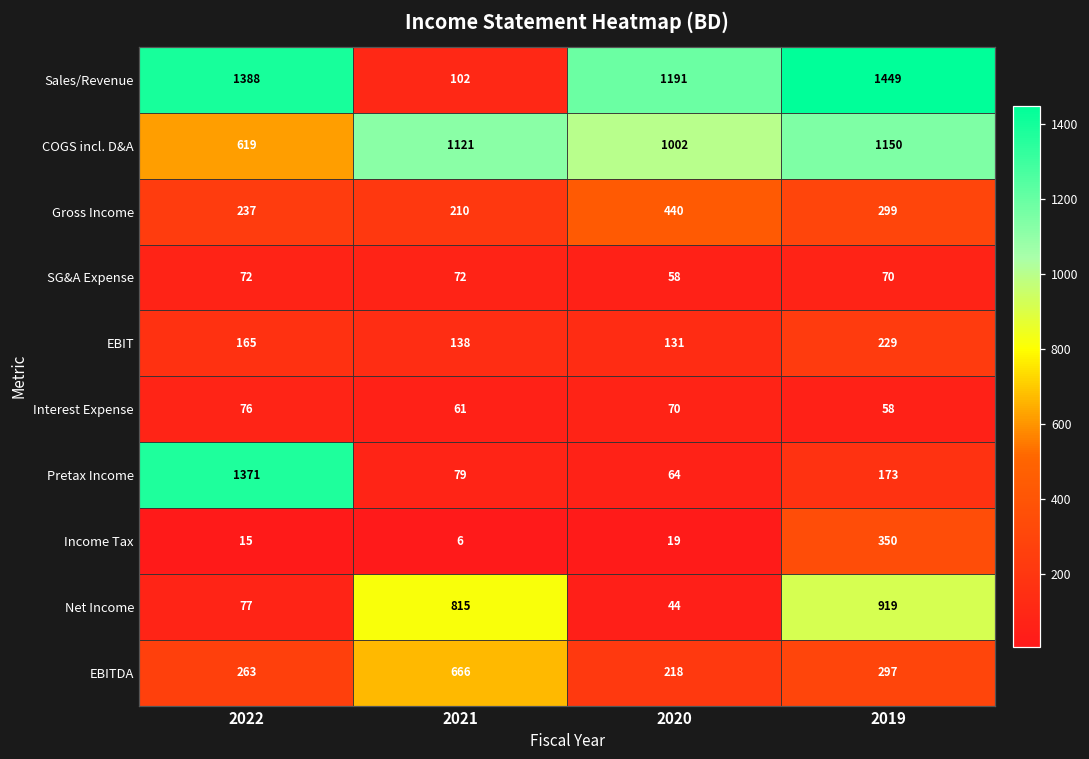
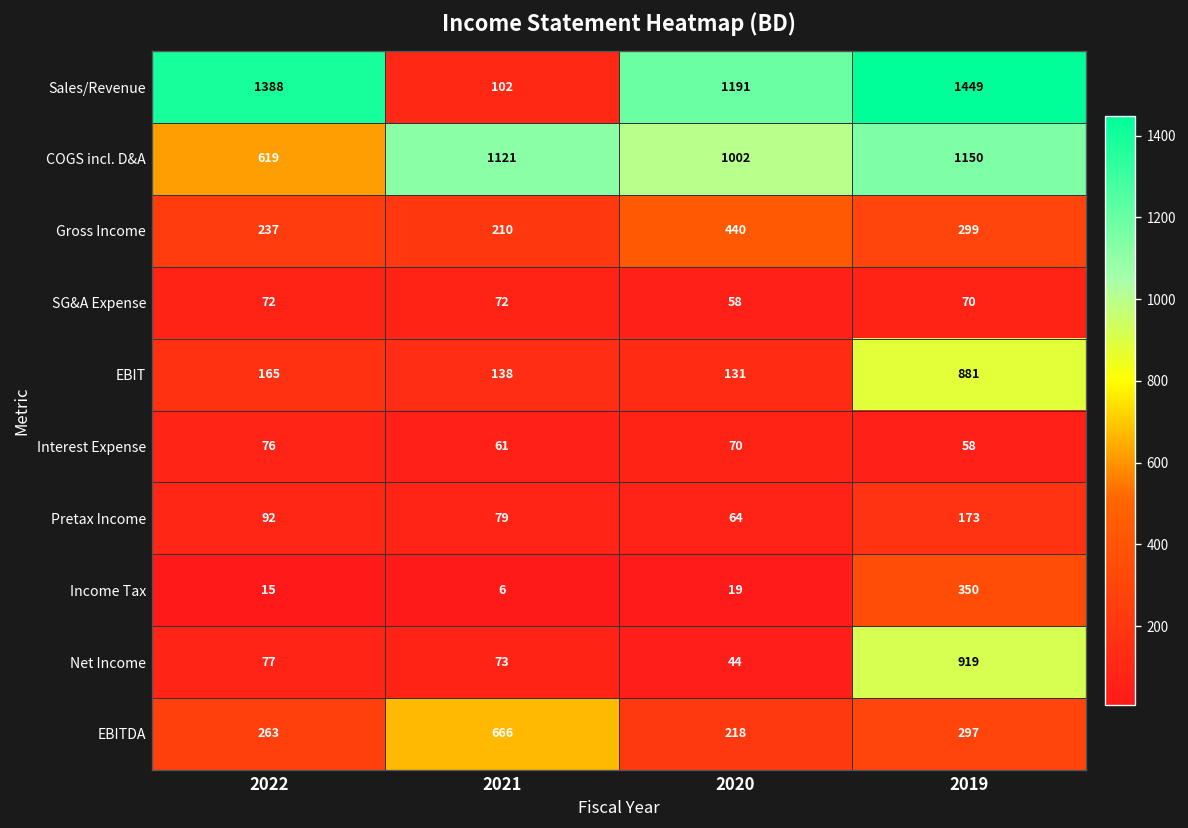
  {
    "Sales/Revenue": {
      "2022": 1388,
      "2021": 102,
      "2020": 1191,
      "2019": 1449
    },
    "COGS incl. D&A": {
      "2022": 619,
      "2021": 1121,
      "2020": 1002,
      "2019": 1150
    },
    "Gross Income": {
      "2022": 237,
      "2021": 210,
      "2020": 440,
      "2019": 299
    },
    "SG&A Expense": {
      "2022": 72,
      "2021": 72,
      "2020": 58,
      "2019": 70
    },
    "EBIT": {
      "2022": 165,
      "2021": 138,
      "2020": 131,
-     "2019": 229
+     "2019": 881
    },
    "Interest Expense": {
      "2022": 76,
      "2021": 61,
      "2020": 70,
      "2019": 58
    },
    "Pretax Income": {
-     "2022": 1371,
+     "2022": 92,
      "2021": 79,
      "2020": 64,
      "2019": 173
    },
    "Income Tax": {
      "2022": 15,
      "2021": 6,
      "2020": 19,
      "2019": 350
    },
    "Net Income": {
      "2022": 77,
-     "2021": 815,
+     "2021": 73,
      "2020": 44,
      "2019": 919
    },
    "EBITDA": {
      "2022": 263,
      "2021": 666,
      "2020": 218,
      "2019": 297
    }
  }
